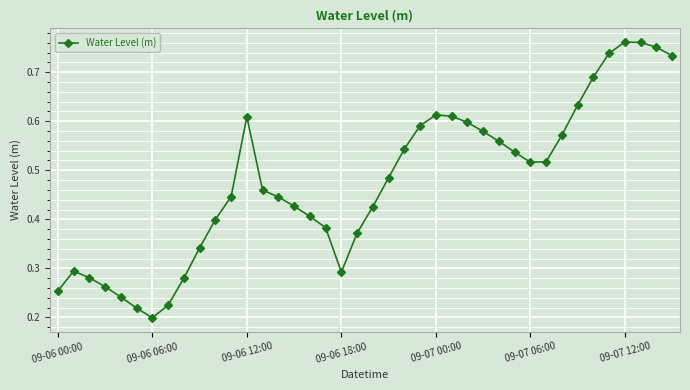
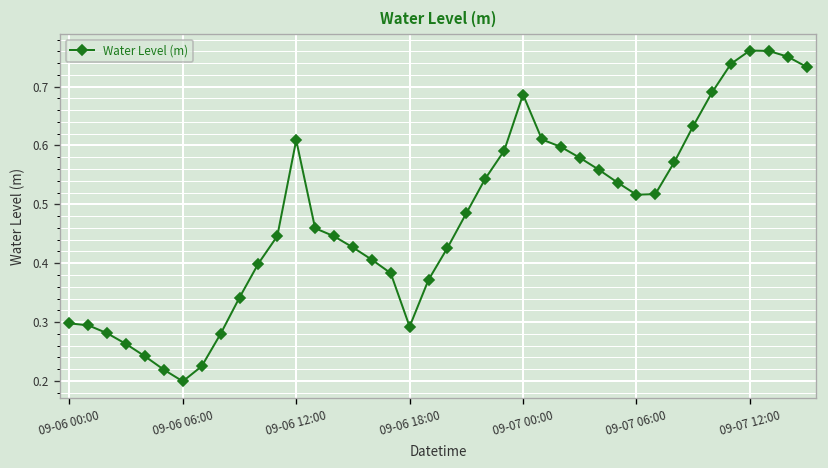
  {
-   "09-06 00:00": 0.25,
+   "09-06 00:00": 0.30,
    "09-06 06:00": 0.20,
    "09-06 12:00": 0.61,
    "09-06 18:00": 0.29,
-   "09-07 00:00": 0.61,
+   "09-07 00:00": 0.69,
    "09-07 06:00": 0.52,
    "09-07 12:00": 0.76
  }
